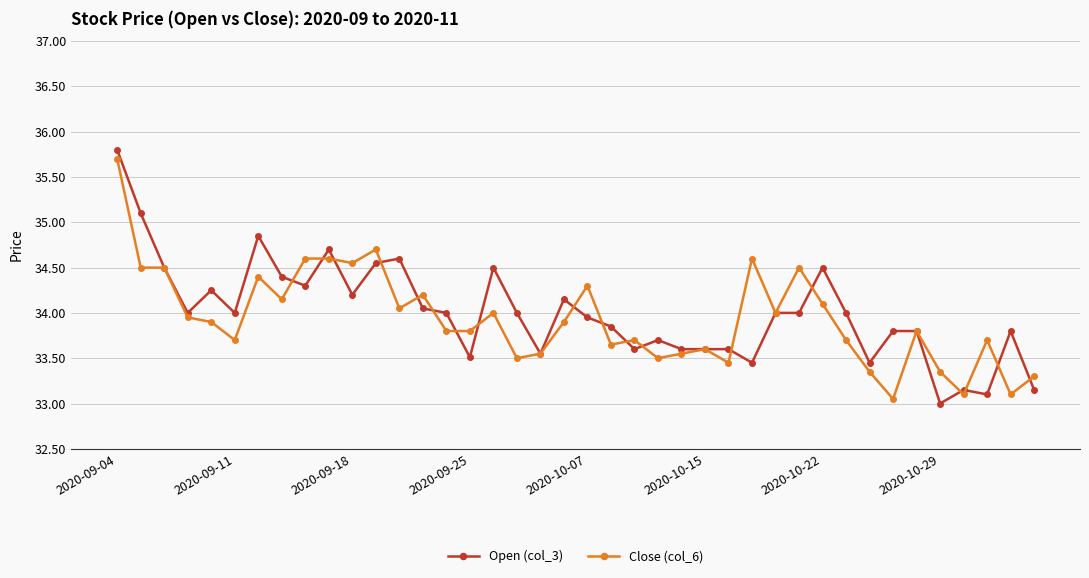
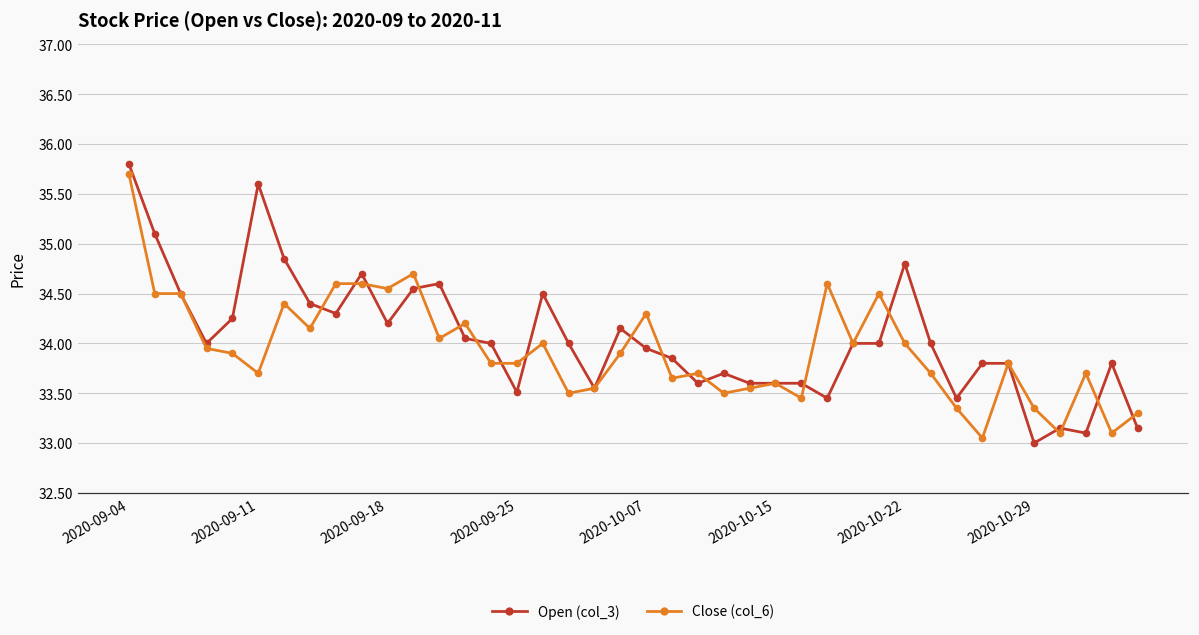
  {
    "Open (col_3)": {
      "2020-09-04": 35.8,
-     "2020-09-11": 34.0,
+     "2020-09-11": 35.6,
      "2020-09-18": 34.2,
      "2020-09-25": 33.5,
      "2020-10-07": 34.0,
-     "2020-10-22": 34.5,
+     "2020-10-22": 34.8,
      "2020-10-29": 33.0
    },
    "Close (col_6)": {
      "2020-09-04": 35.7,
      "2020-09-11": 33.7,
      "2020-09-18": 34.6,
      "2020-09-25": 33.8,
      "2020-10-07": 34.3,
-     "2020-10-22": 34.1,
+     "2020-10-22": 34.0,
      "2020-10-29": 33.4
    }
  }
